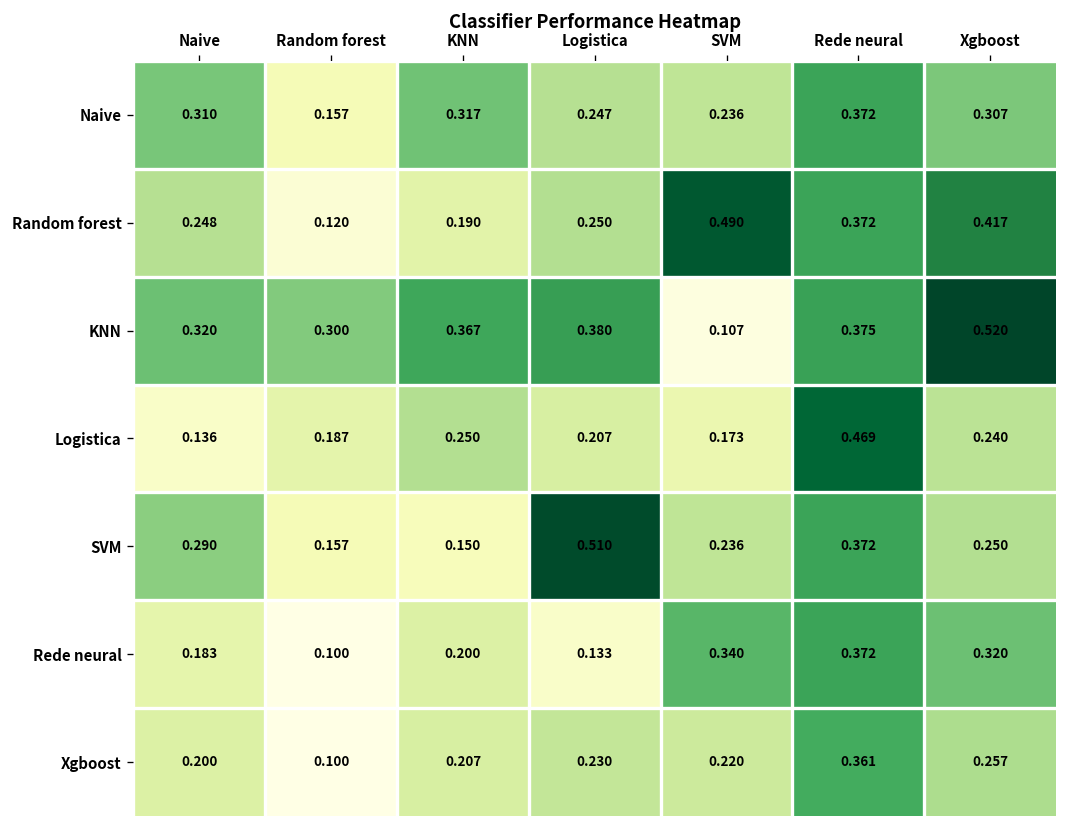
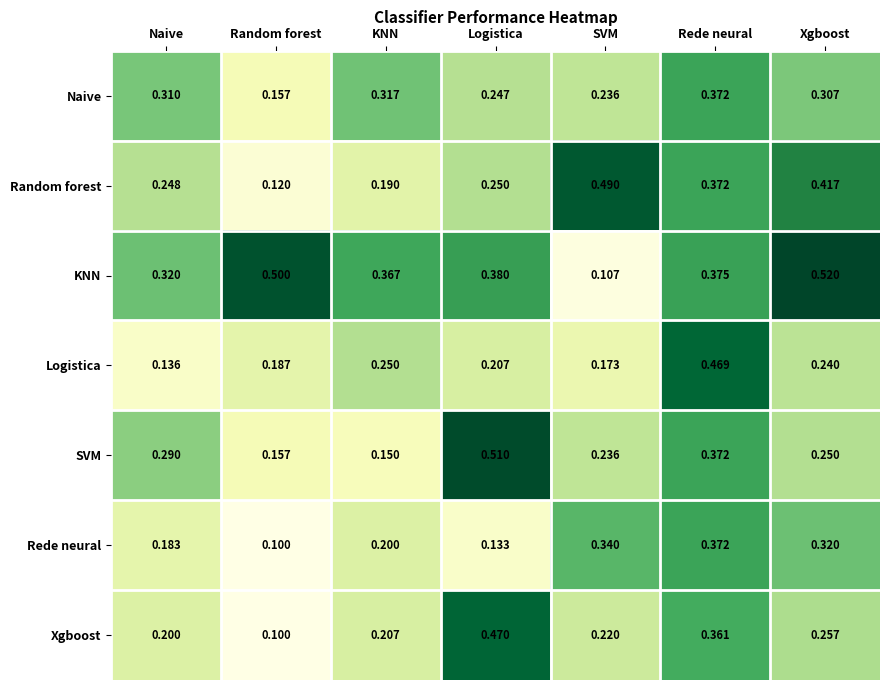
  {
    "Naive": {
      "Naive": 0.310,
      "Random forest": 0.157,
      "KNN": 0.317,
      "Logistica": 0.247,
      "SVM": 0.236,
      "Rede neural": 0.372,
      "Xgboost": 0.307
    },
    "Random forest": {
      "Naive": 0.248,
      "Random forest": 0.120,
      "KNN": 0.190,
      "Logistica": 0.250,
      "SVM": 0.490,
      "Rede neural": 0.372,
      "Xgboost": 0.417
    },
    "KNN": {
      "Naive": 0.320,
-     "Random forest": 0.300,
+     "Random forest": 0.500,
      "KNN": 0.367,
      "Logistica": 0.380,
      "SVM": 0.107,
      "Rede neural": 0.375,
      "Xgboost": 0.520
    },
    "Logistica": {
      "Naive": 0.136,
      "Random forest": 0.187,
      "KNN": 0.250,
      "Logistica": 0.207,
      "SVM": 0.173,
      "Rede neural": 0.469,
      "Xgboost": 0.240
    },
    "SVM": {
      "Naive": 0.290,
      "Random forest": 0.157,
      "KNN": 0.150,
      "Logistica": 0.510,
      "SVM": 0.236,
      "Rede neural": 0.372,
      "Xgboost": 0.250
    },
    "Rede neural": {
      "Naive": 0.183,
      "Random forest": 0.100,
      "KNN": 0.200,
      "Logistica": 0.133,
      "SVM": 0.340,
      "Rede neural": 0.372,
      "Xgboost": 0.320
    },
    "Xgboost": {
      "Naive": 0.200,
      "Random forest": 0.100,
      "KNN": 0.207,
-     "Logistica": 0.230,
+     "Logistica": 0.470,
      "SVM": 0.220,
      "Rede neural": 0.361,
      "Xgboost": 0.257
    }
  }
